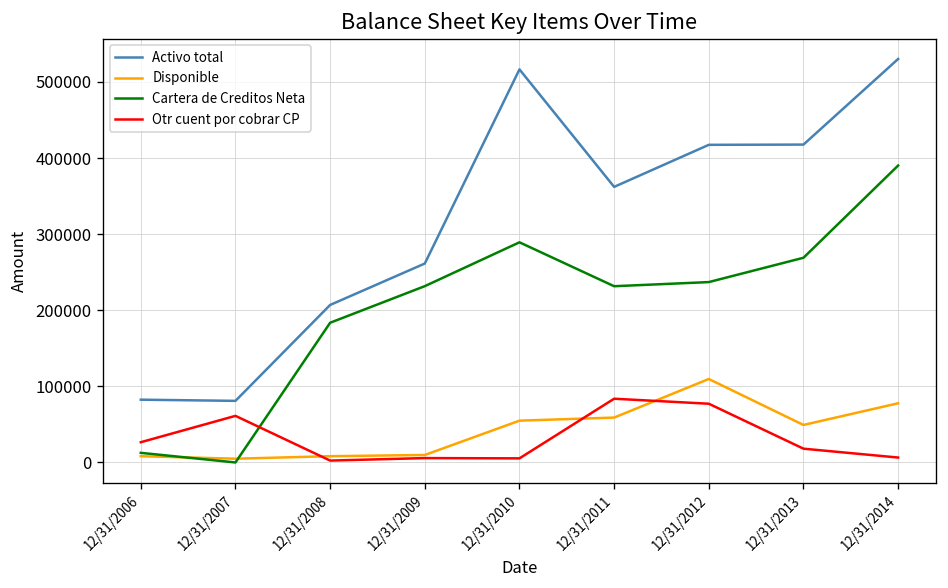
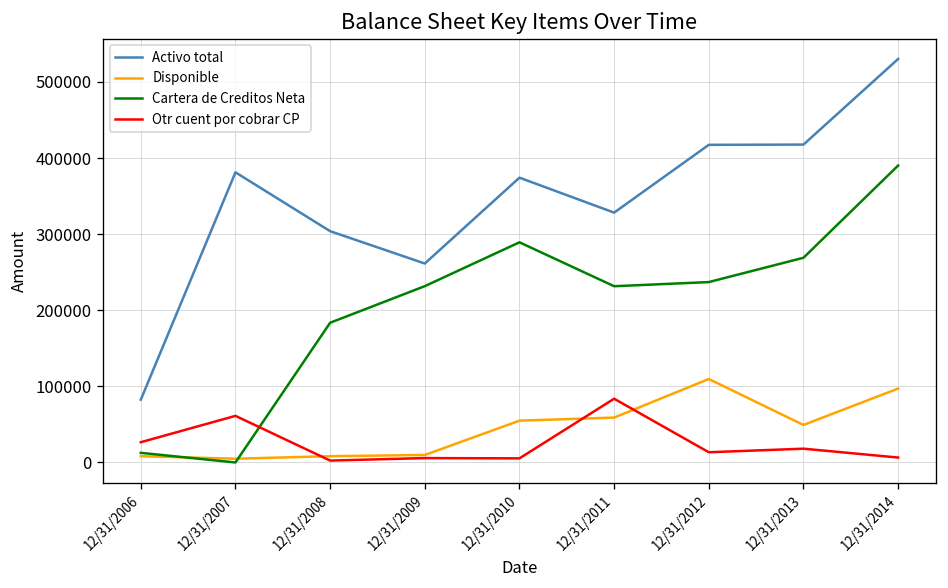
  {
    "Activo total": {
      "12/31/2006": 80000,
-     "12/31/2007": 80000,
-     "12/31/2008": 210000,
+     "12/31/2007": 380000,
+     "12/31/2008": 300000,
      "12/31/2009": 260000,
-     "12/31/2010": 520000,
-     "12/31/2011": 360000,
+     "12/31/2010": 370000,
+     "12/31/2011": 330000,
      "12/31/2012": 420000,
      "12/31/2013": 420000,
      "12/31/2014": 530000
    },
    "Disponible": {
      "12/31/2006": 10000,
      "12/31/2007": 0,
      "12/31/2008": 10000,
      "12/31/2010": 50000,
      "12/31/2011": 60000,
      "12/31/2012": 110000,
      "12/31/2013": 50000,
-     "12/31/2014": 80000
+     "12/31/2014": 100000
    },
    "Cartera de Creditos Neta": {
      "12/31/2006": 10000,
      "12/31/2007": 0,
      "12/31/2008": 180000,
      "12/31/2009": 230000,
      "12/31/2010": 290000,
      "12/31/2011": 230000,
      "12/31/2012": 240000,
      "12/31/2013": 270000,
      "12/31/2014": 390000
    },
    "Otr cuent por cobrar CP": {
      "12/31/2006": 30000,
      "12/31/2007": 60000,
      "12/31/2008": 0,
      "12/31/2010": 10000,
      "12/31/2011": 80000,
-     "12/31/2012": 80000,
+     "12/31/2012": 10000,
      "12/31/2013": 20000,
      "12/31/2014": 10000
    }
  }
